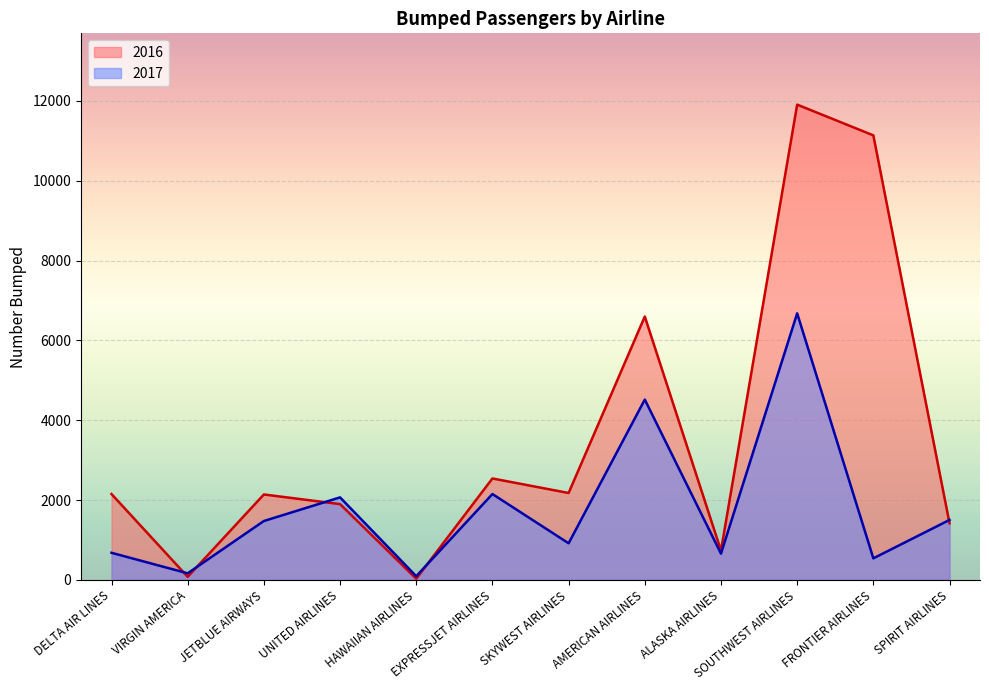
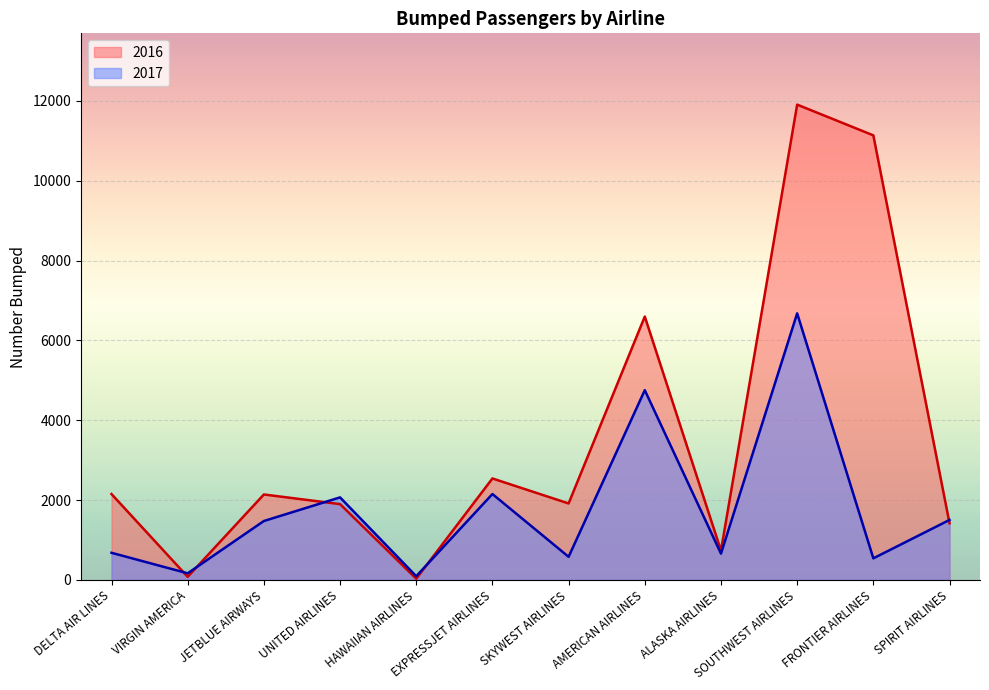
  {
    "2016": {
      "DELTA AIR LINES": 2200,
      "VIRGIN AMERICA": 100,
      "JETBLUE AIRWAYS": 2100,
      "UNITED AIRLINES": 1900,
      "EXPRESSJET AIRLINES": 2500,
-     "SKYWEST AIRLINES": 2200,
+     "SKYWEST AIRLINES": 1900,
      "AMERICAN AIRLINES": 6600,
      "ALASKA AIRLINES": 700,
      "SOUTHWEST AIRLINES": 11900,
      "FRONTIER AIRLINES": 11100,
      "SPIRIT AIRLINES": 1400
    },
    "2017": {
      "DELTA AIR LINES": 700,
      "VIRGIN AMERICA": 200,
      "JETBLUE AIRWAYS": 1500,
      "UNITED AIRLINES": 2100,
      "EXPRESSJET AIRLINES": 2200,
-     "SKYWEST AIRLINES": 900,
-     "AMERICAN AIRLINES": 4500,
+     "SKYWEST AIRLINES": 600,
+     "AMERICAN AIRLINES": 4800,
      "ALASKA AIRLINES": 700,
      "SOUTHWEST AIRLINES": 6700,
      "FRONTIER AIRLINES": 500,
      "SPIRIT AIRLINES": 1500
    }
  }
